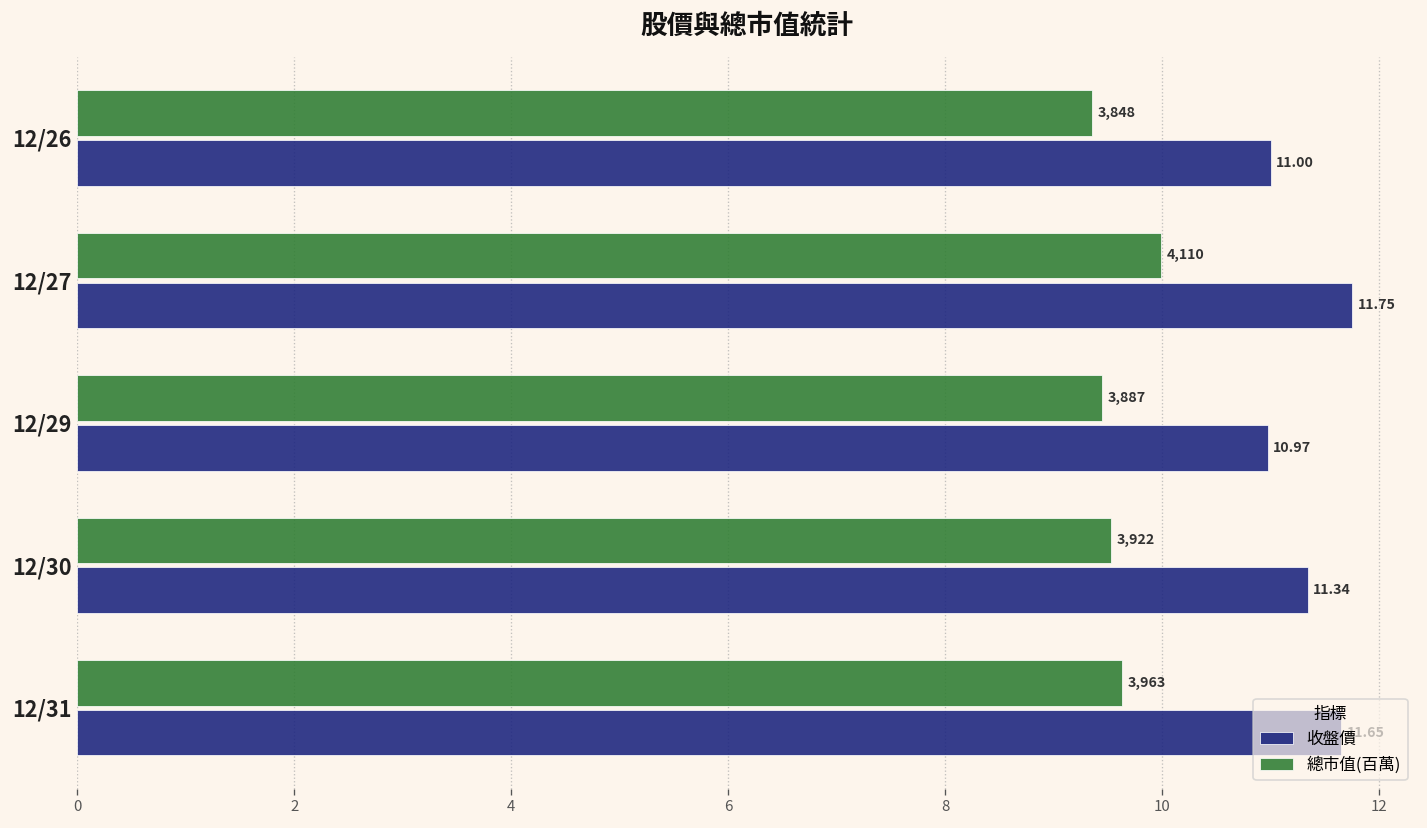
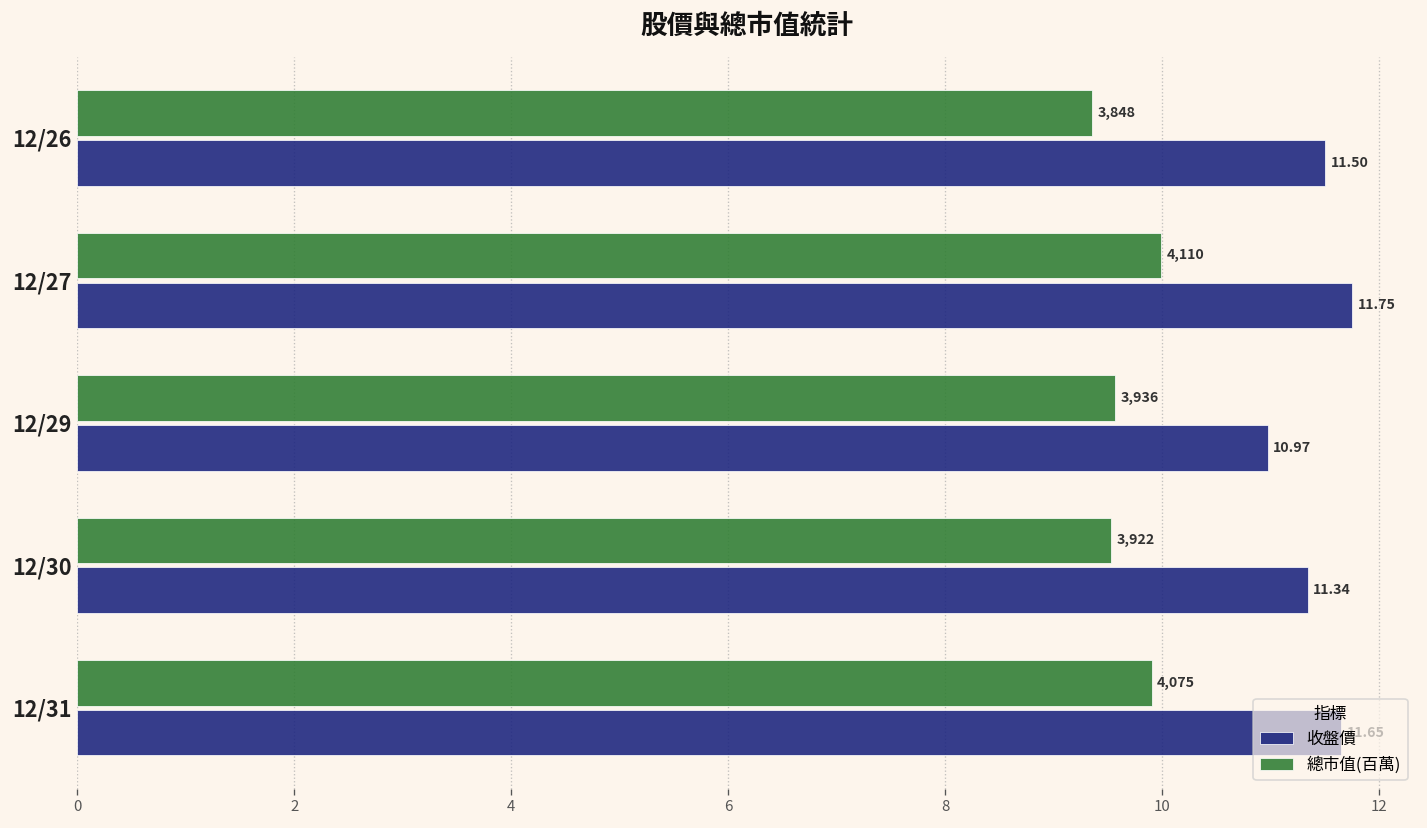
  {
    "收盤價": {
-     "12/26": "11.00",
+     "12/26": "11.50",
      "12/27": "11.75",
      "12/29": "10.97",
      "12/30": "11.34"
    },
    "總市值(百萬)": {
-     "12/29": "3,887",
-     "12/31": "3,963"
+     "12/29": "3,936",
+     "12/31": "4,075"
    }
  }
